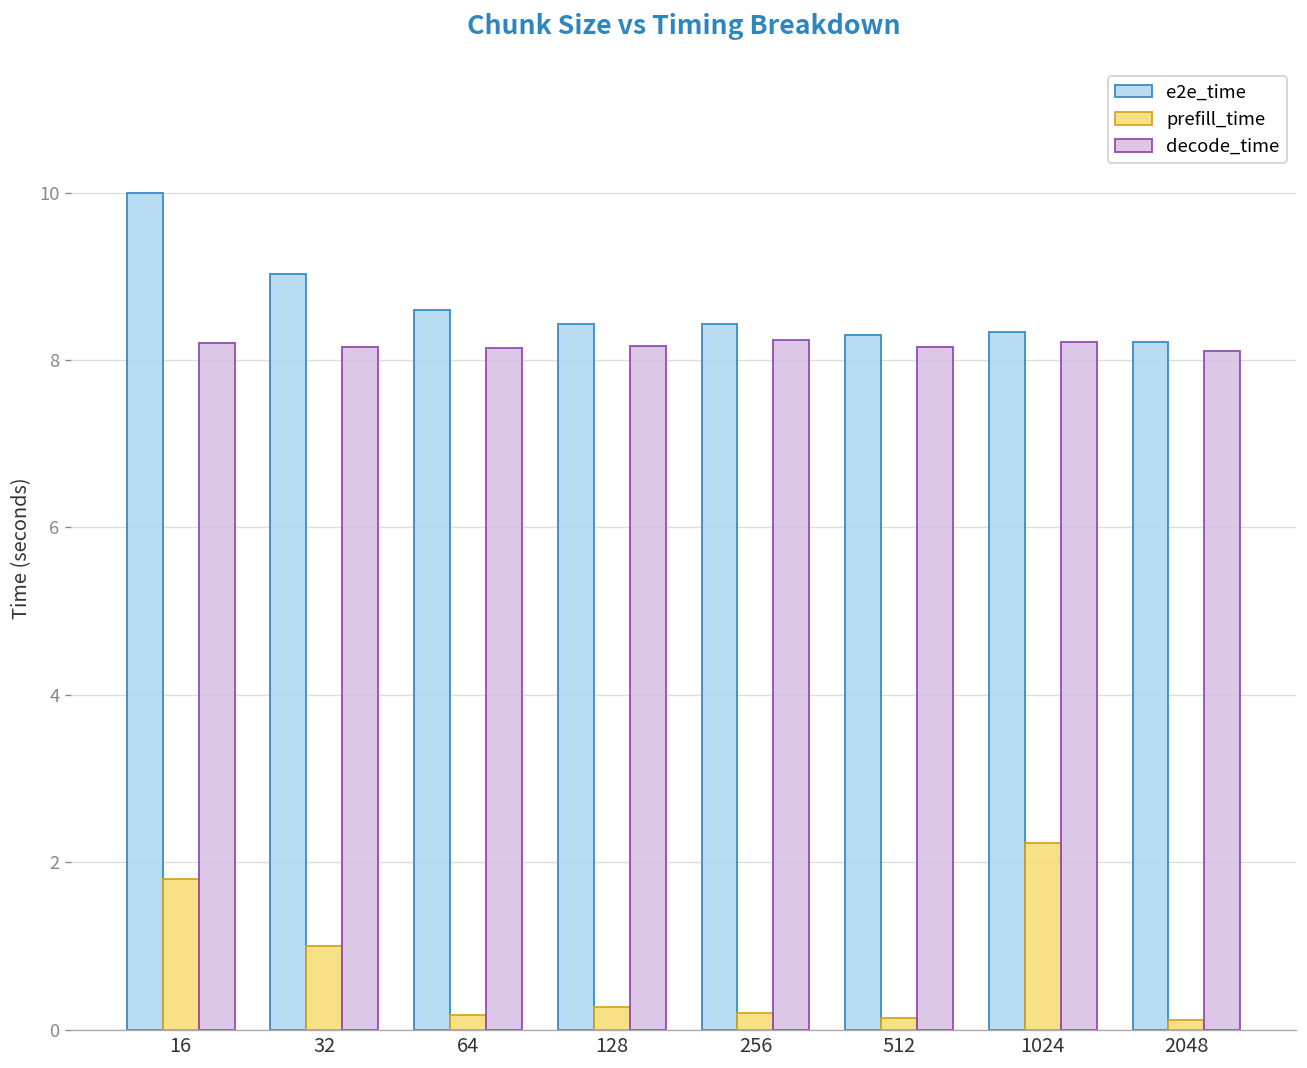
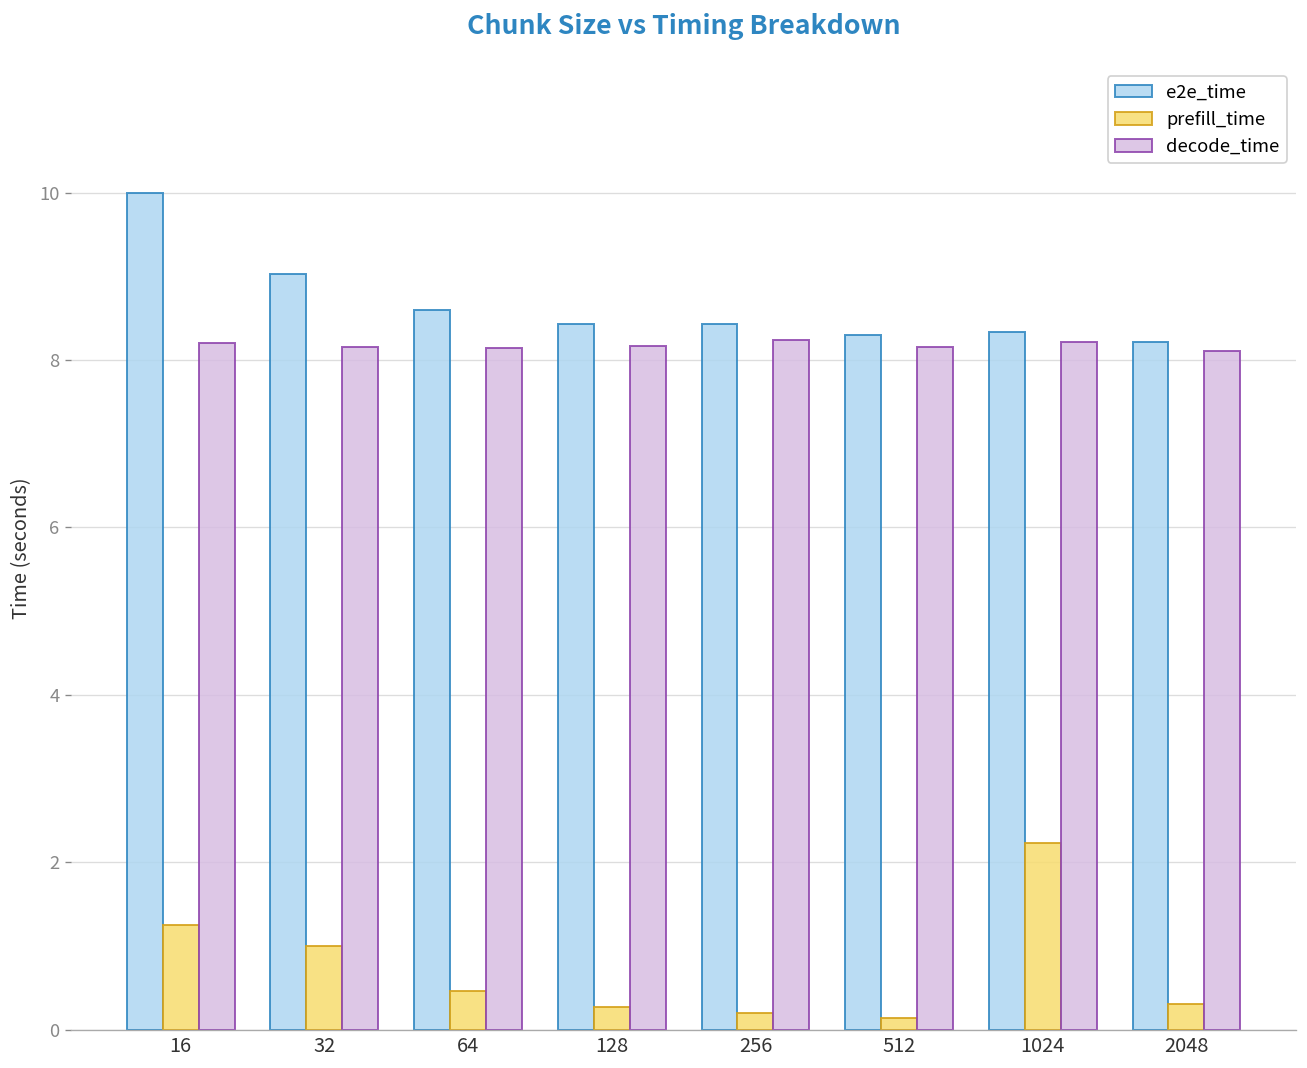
  {
    "prefill_time": {
-     "16": 1.8,
+     "16": 1.2,
      "32": 1.0,
-     "64": 0.2,
+     "64": 0.5,
      "128": 0.3,
      "256": 0.2,
      "512": 0.1,
      "1024": 2.2,
-     "2048": 0.1
+     "2048": 0.3
    }
  }
